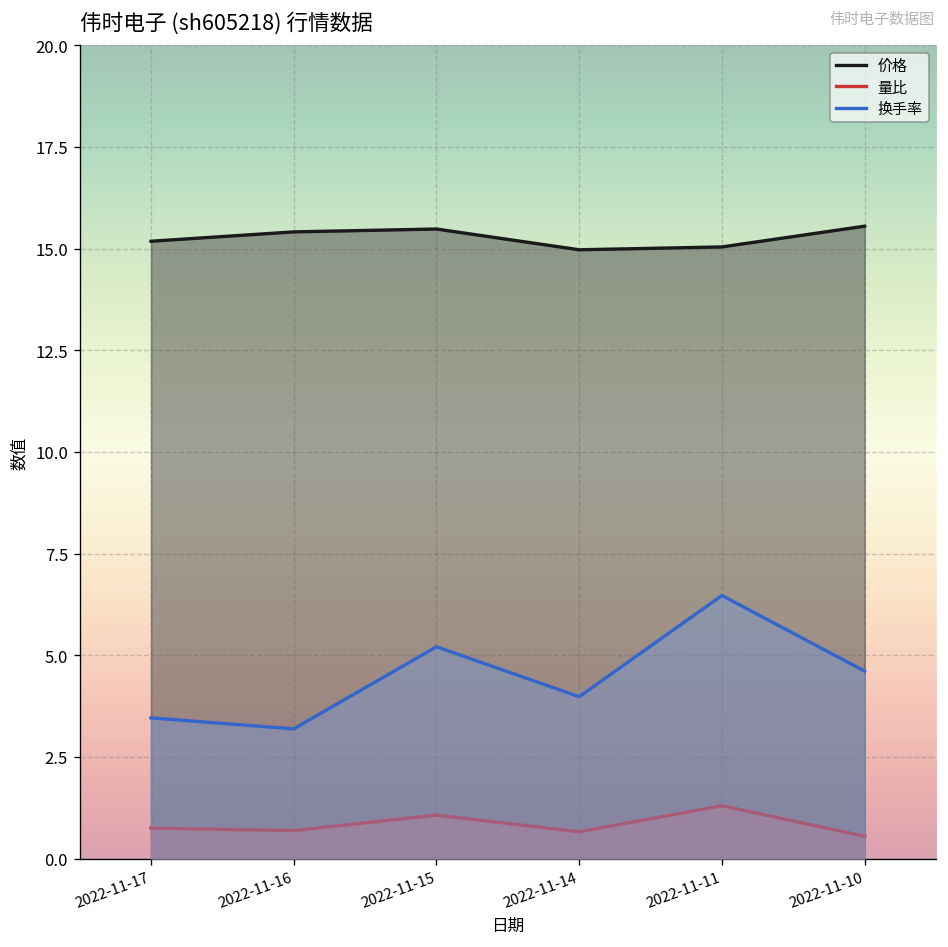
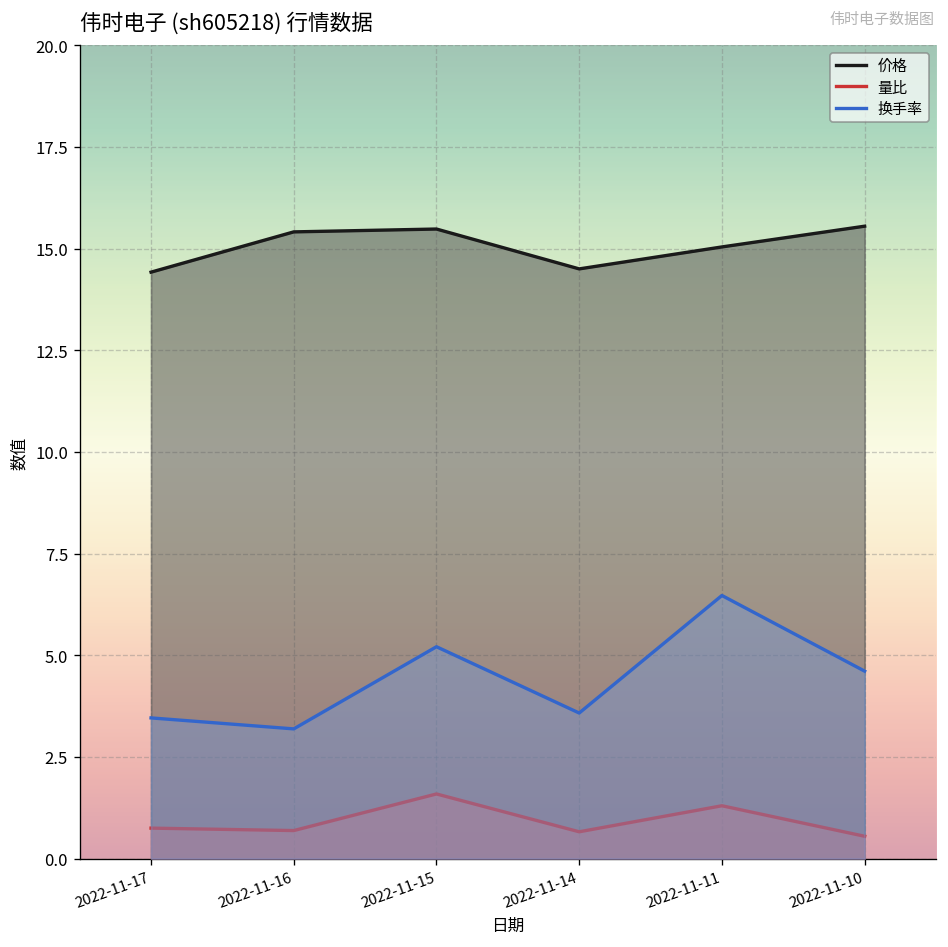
  {
    "价格": {
-     "2022-11-17": 15.2,
+     "2022-11-17": 14.4,
      "2022-11-16": 15.4,
      "2022-11-15": 15.5,
-     "2022-11-14": 15.0,
+     "2022-11-14": 14.5,
      "2022-11-11": 15.0,
      "2022-11-10": 15.6
    },
    "量比": {
      "2022-11-17": 0.8,
      "2022-11-16": 0.7,
-     "2022-11-15": 1.1,
+     "2022-11-15": 1.6,
      "2022-11-14": 0.7,
      "2022-11-11": 1.3,
      "2022-11-10": 0.6
    },
    "换手率": {
      "2022-11-17": 3.5,
      "2022-11-16": 3.2,
      "2022-11-15": 5.2,
-     "2022-11-14": 4.0,
+     "2022-11-14": 3.6,
      "2022-11-11": 6.5,
      "2022-11-10": 4.6
    }
  }
